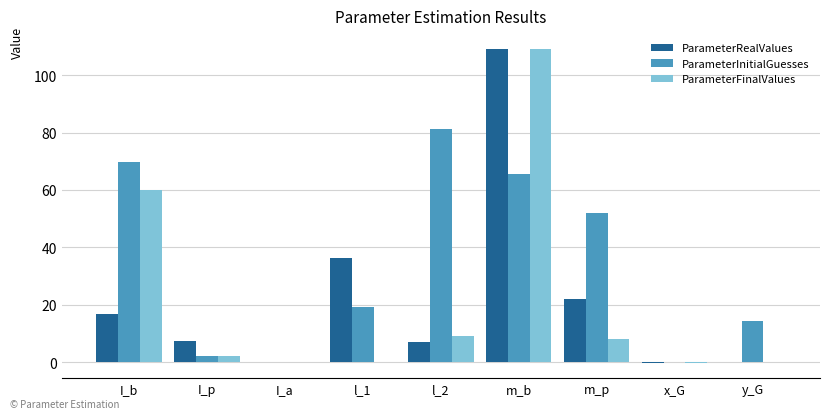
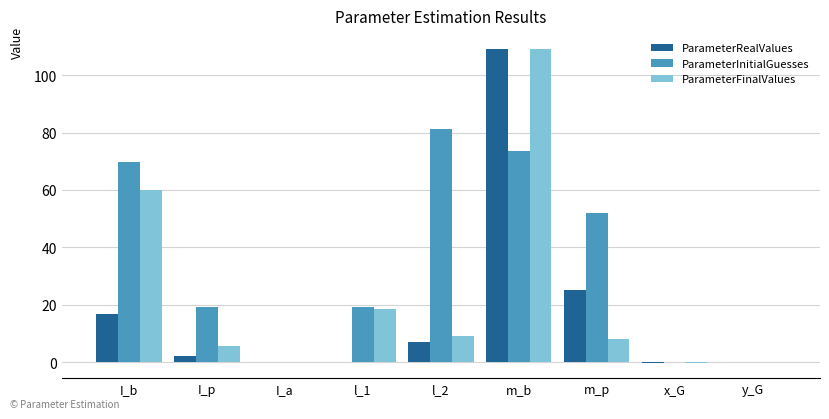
  {
    "ParameterRealValues": {
      "I_b": 17,
-     "I_p": 7,
-     "l_1": 36,
+     "I_p": 2,
+     "l_1": 0,
      "l_2": 7,
      "m_b": 109,
-     "m_p": 22,
+     "m_p": 25,
      "y_G": 0
    },
    "ParameterInitialGuesses": {
      "I_b": 70,
-     "I_p": 2,
+     "I_p": 19,
      "l_1": 19,
      "l_2": 81,
-     "m_b": 65,
+     "m_b": 74,
      "m_p": 52,
-     "y_G": 14
+     "y_G": 0
    },
    "ParameterFinalValues": {
      "I_b": 60,
-     "I_p": 2,
-     "l_1": 0,
+     "I_p": 6,
+     "l_1": 19,
      "l_2": 9,
      "m_b": 109,
      "m_p": 8
    }
  }
